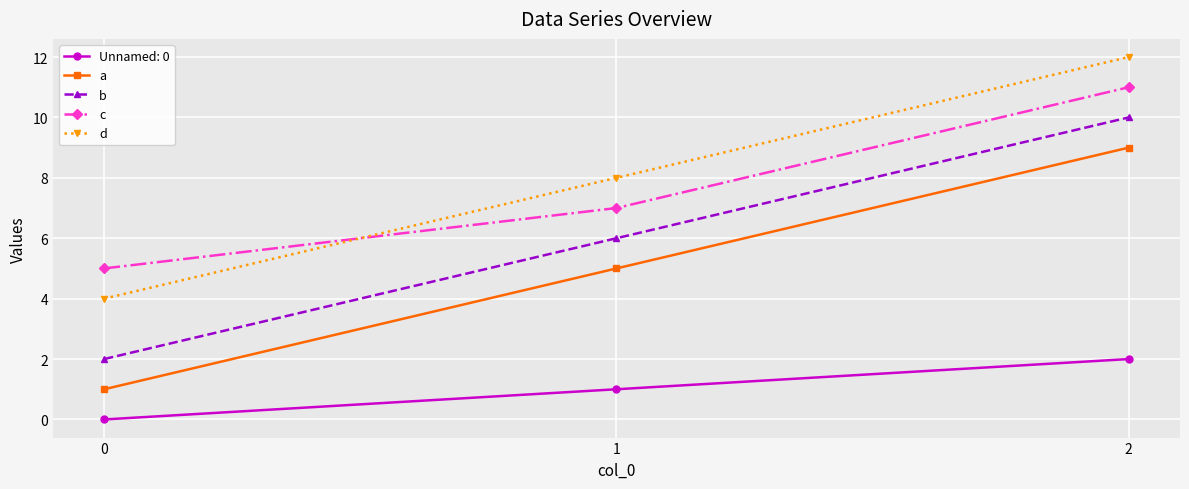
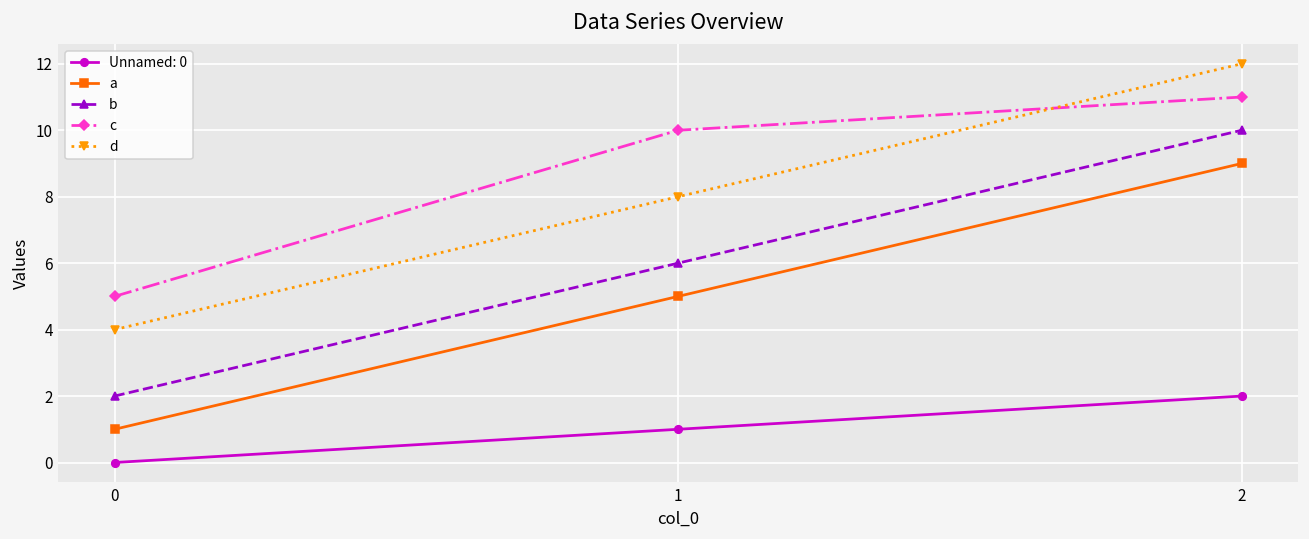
  {
    "c": {
      "0": 5,
-     "1": 7,
+     "1": 10,
      "2": 11
    }
  }
